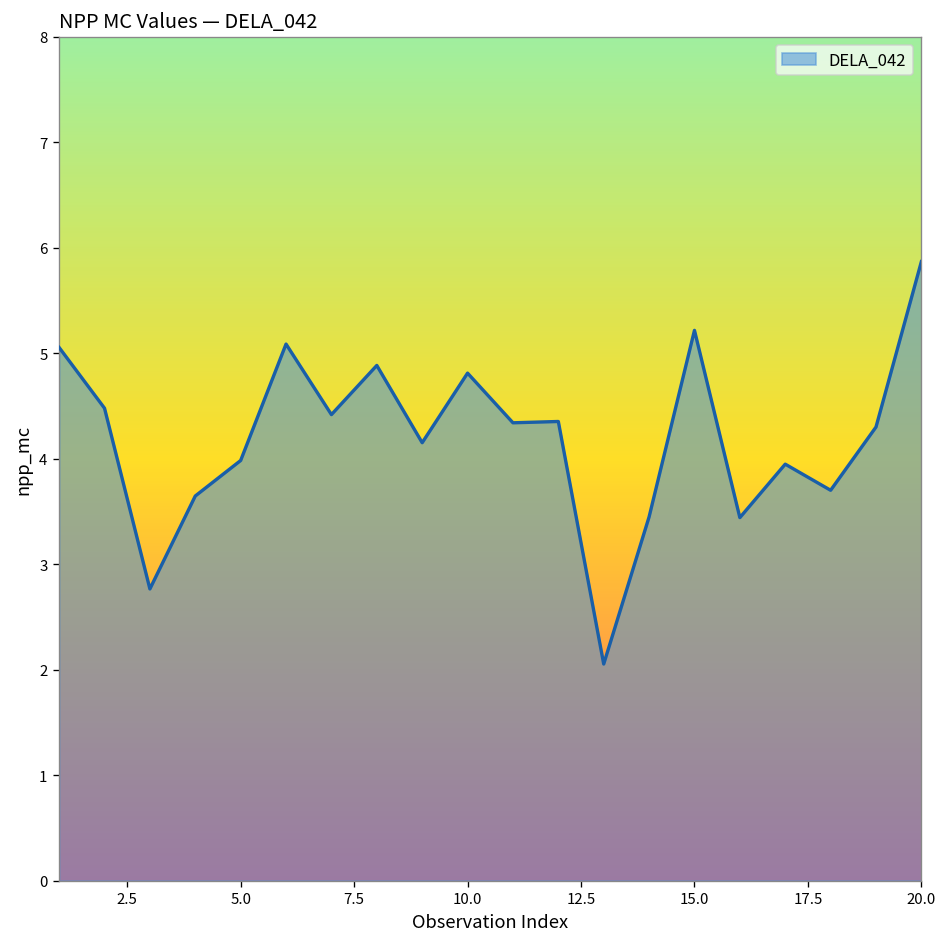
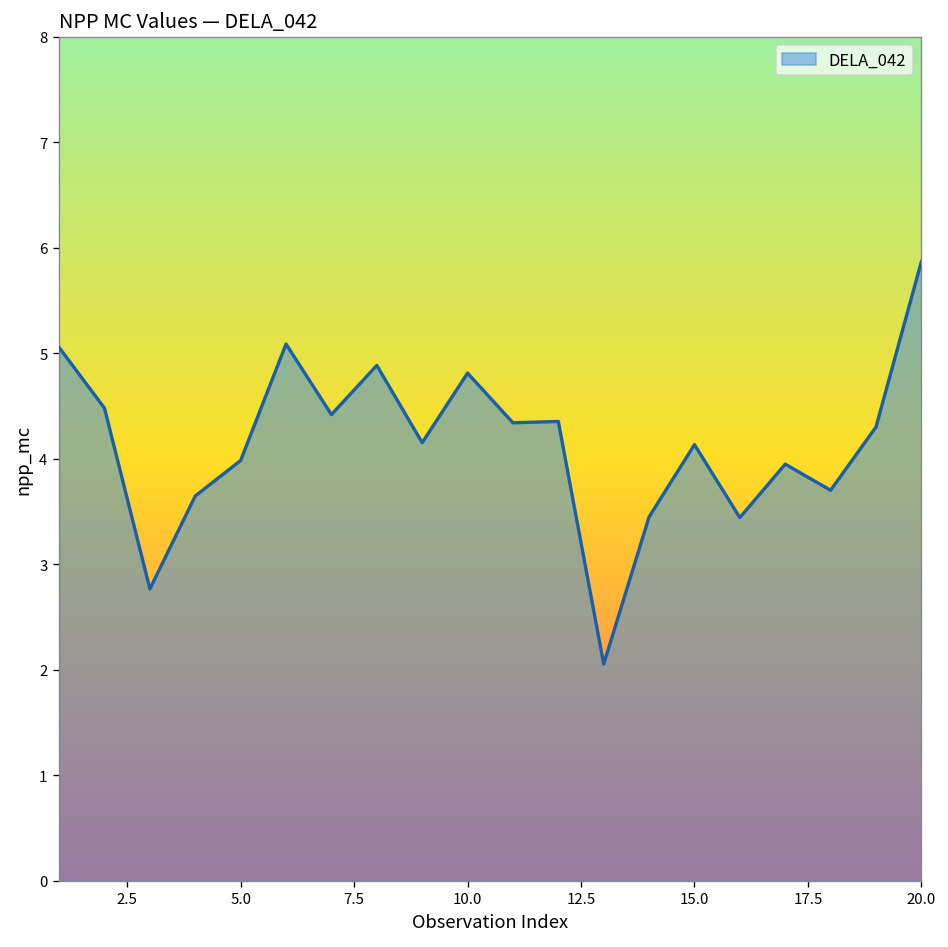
  {
    "5.0": 4.0,
    "10.0": 4.8,
-   "15.0": 5.2,
+   "15.0": 4.1,
    "20.0": 5.9
  }
